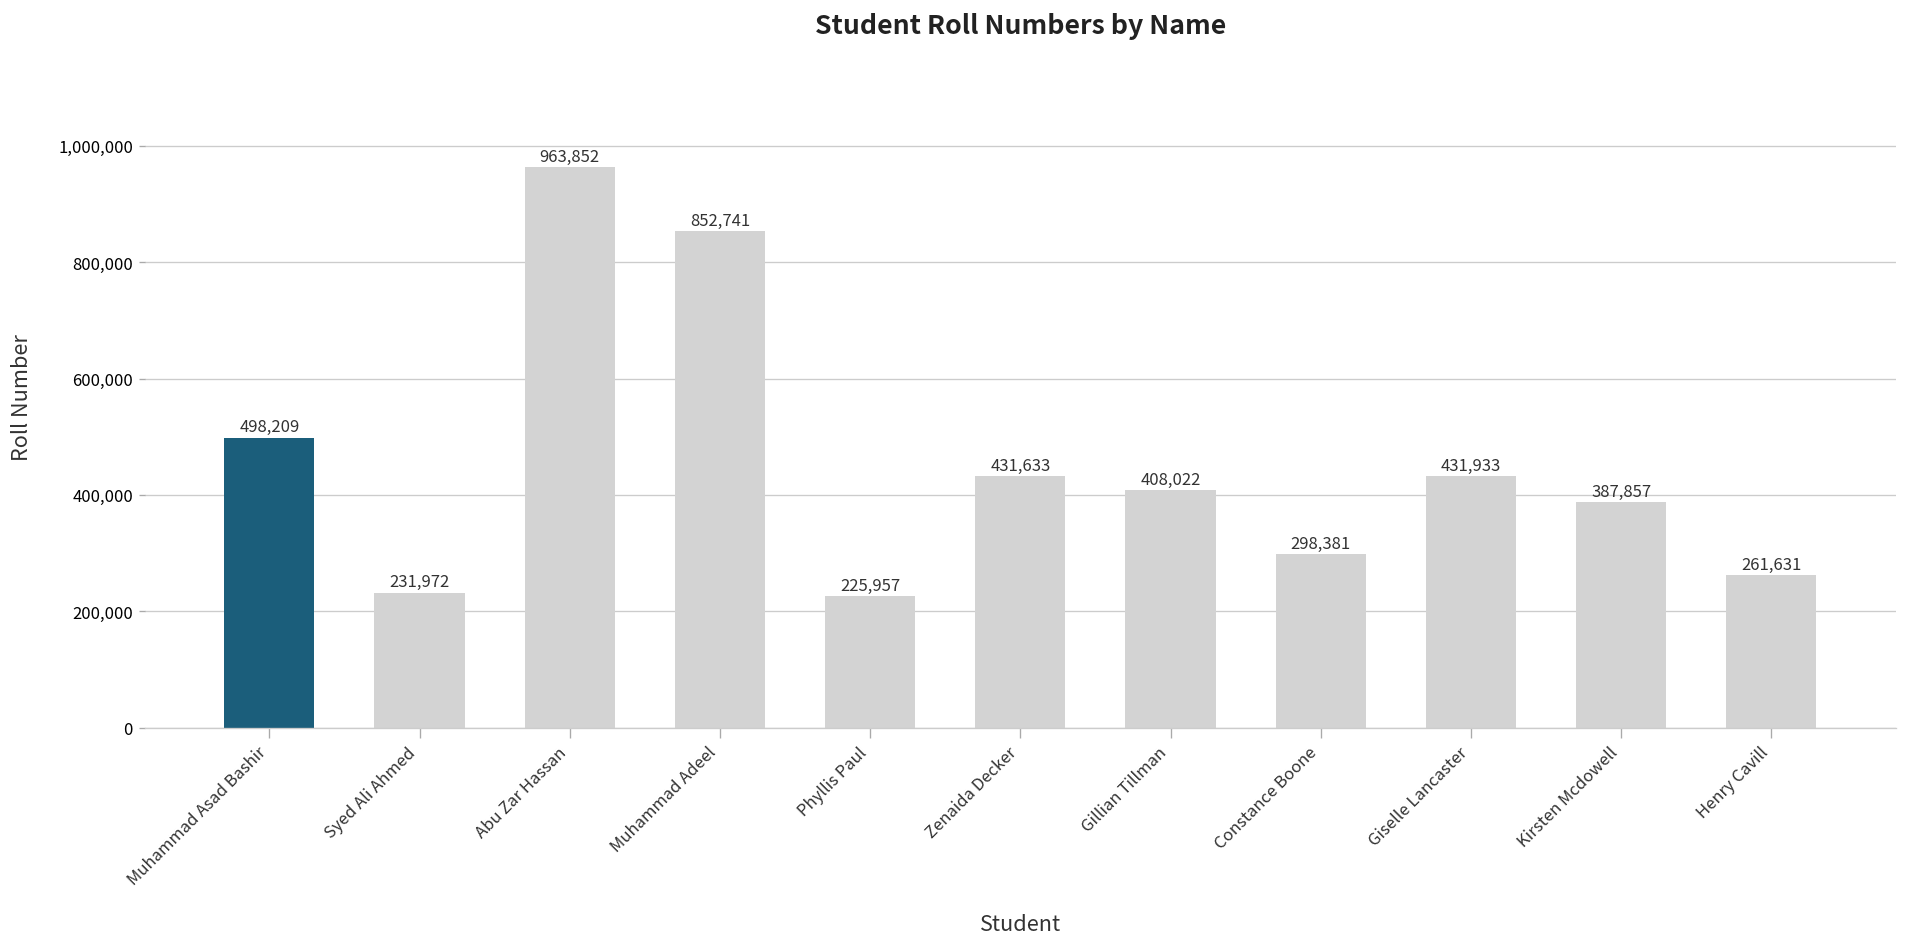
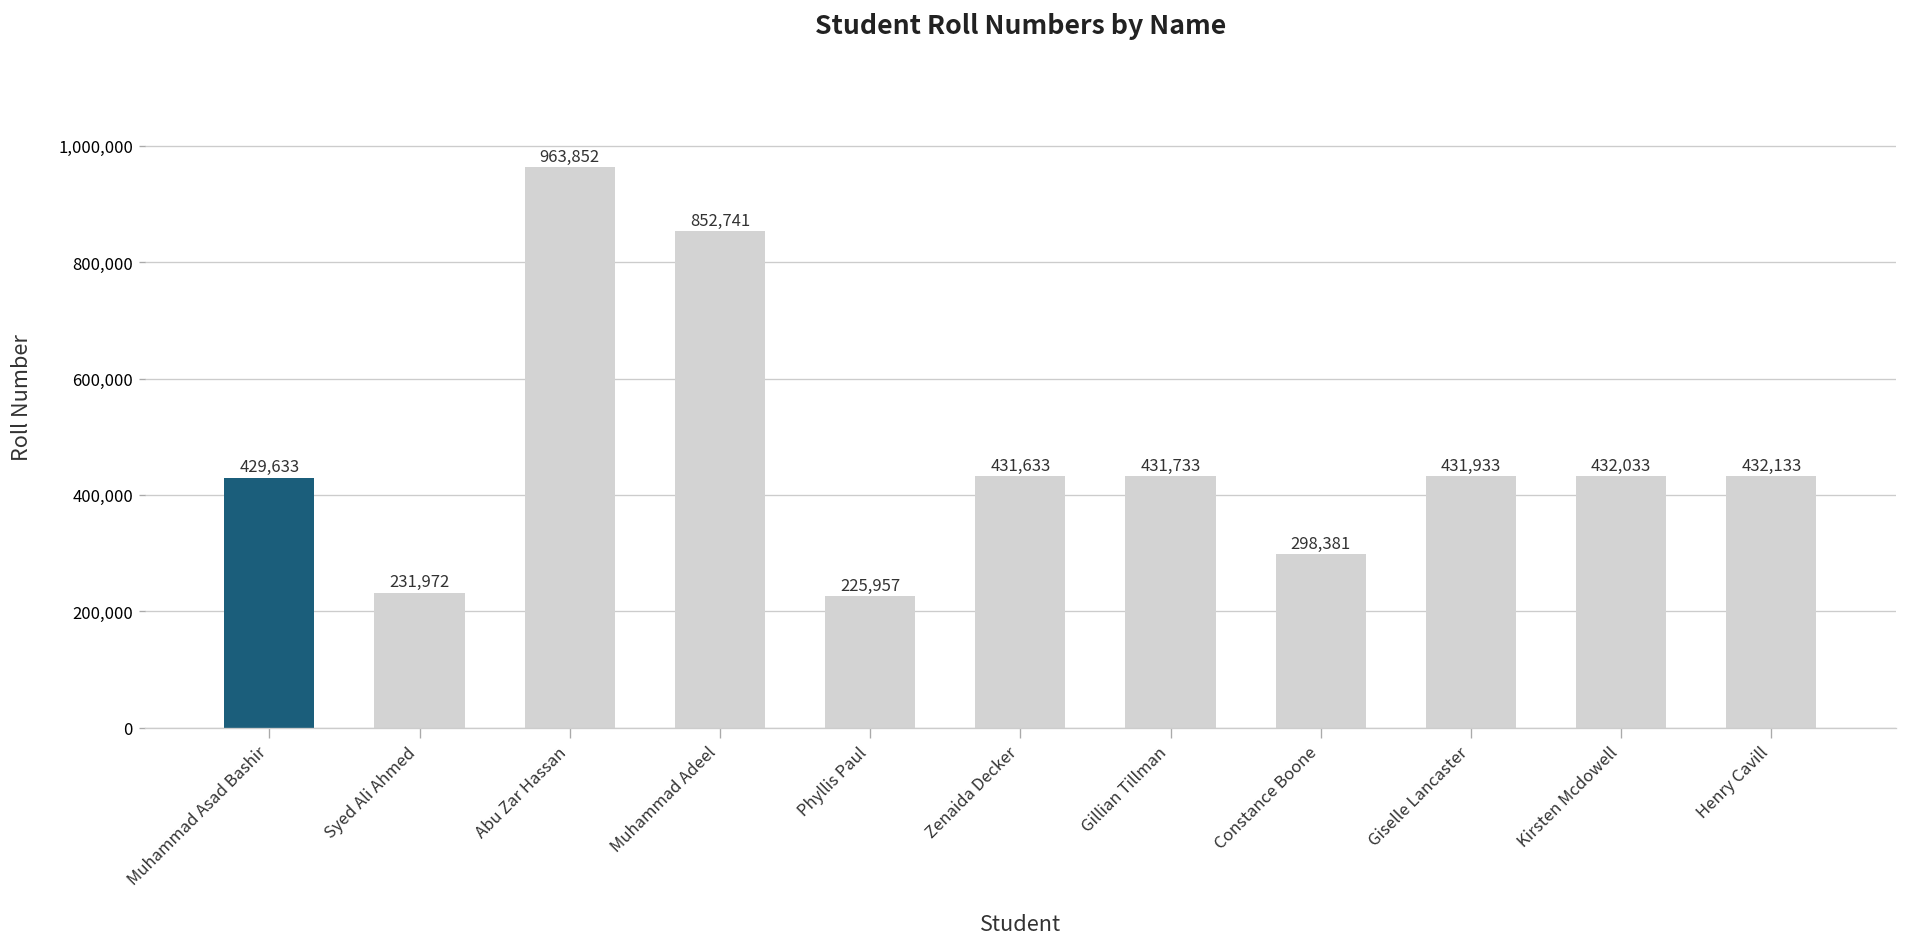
  {
-   "Muhammad Asad Bashir": "498,209",
+   "Muhammad Asad Bashir": "429,633",
    "Syed Ali Ahmed": "231,972",
    "Abu Zar Hassan": "963,852",
    "Muhammad Adeel": "852,741",
    "Phyllis Paul": "225,957",
    "Zenaida Decker": "431,633",
-   "Gillian Tillman": "408,022",
+   "Gillian Tillman": "431,733",
    "Constance Boone": "298,381",
    "Giselle Lancaster": "431,933",
-   "Kirsten Mcdowell": "387,857",
-   "Henry Cavill": "261,631"
+   "Kirsten Mcdowell": "432,033",
+   "Henry Cavill": "432,133"
  }
